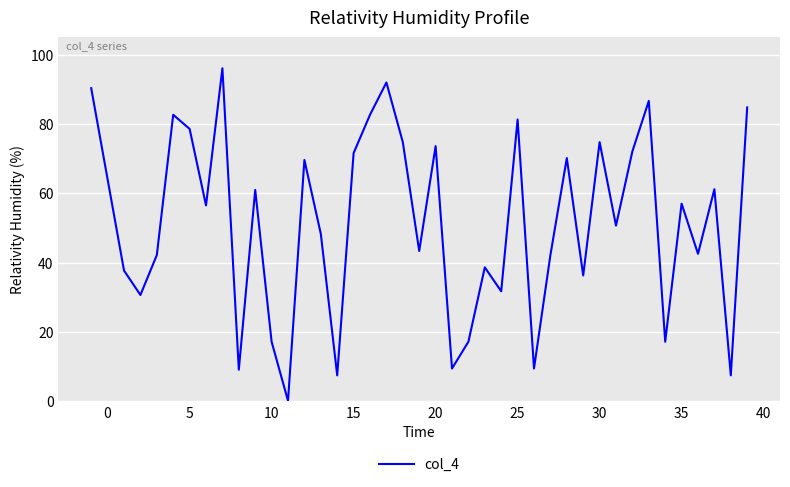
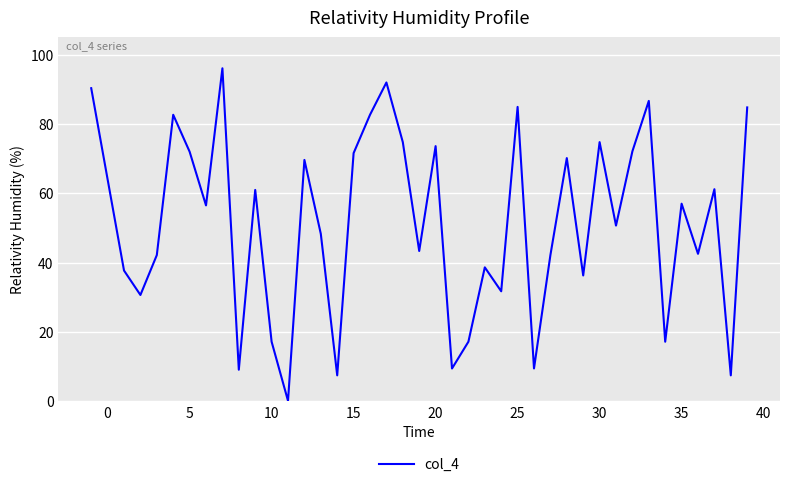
  {
-   "5": 79,
+   "5": 72,
    "10": 17,
    "15": 72,
    "20": 74,
-   "25": 81,
+   "25": 85,
    "30": 75,
    "35": 57
  }
